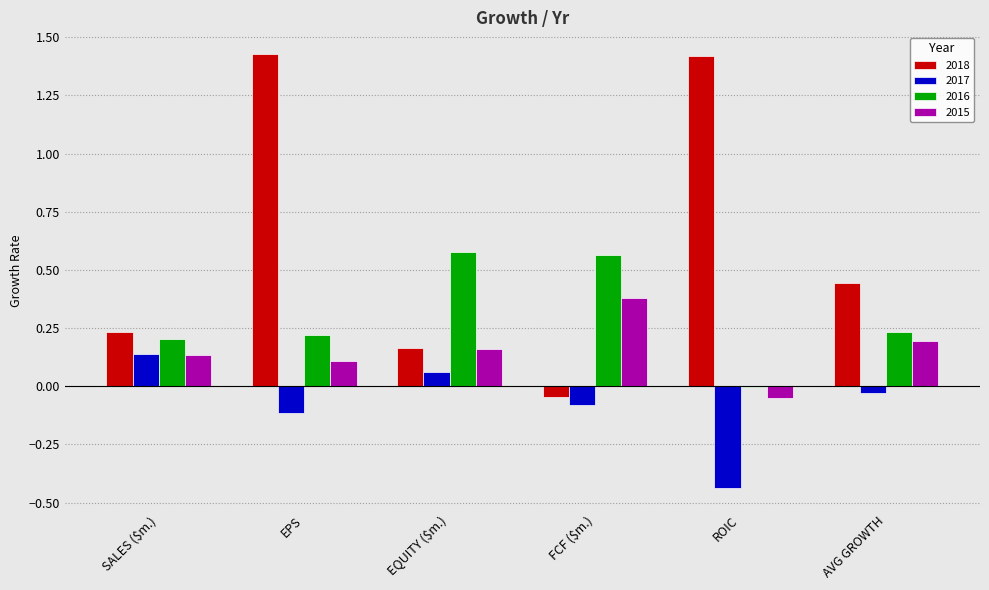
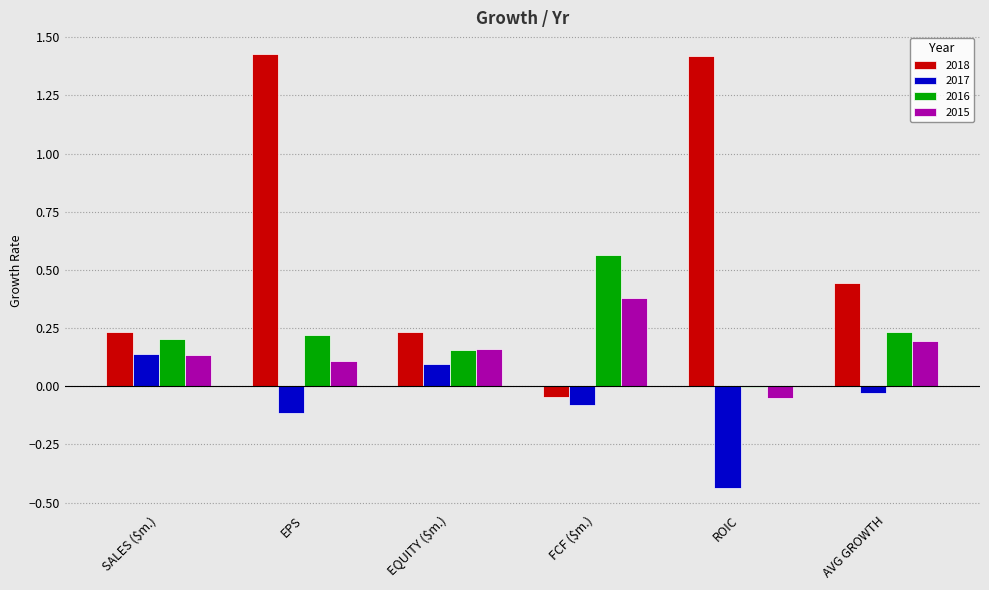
  {
    "2018": {
      "SALES ($m.)": 0.23,
      "EPS": 1.43,
-     "EQUITY ($m.)": 0.16,
+     "EQUITY ($m.)": 0.23,
      "FCF ($m.)": -0.04,
      "ROIC": 1.42,
      "AVG GROWTH": 0.45
    },
    "2017": {
      "SALES ($m.)": 0.14,
      "EPS": -0.12,
-     "EQUITY ($m.)": 0.06,
+     "EQUITY ($m.)": 0.10,
      "FCF ($m.)": -0.08,
      "ROIC": -0.44,
      "AVG GROWTH": -0.03
    },
    "2016": {
      "SALES ($m.)": 0.20,
      "EPS": 0.22,
-     "EQUITY ($m.)": 0.58,
+     "EQUITY ($m.)": 0.16,
      "FCF ($m.)": 0.56,
      "AVG GROWTH": 0.23
    },
    "2015": {
      "SALES ($m.)": 0.14,
      "EPS": 0.11,
      "EQUITY ($m.)": 0.16,
      "FCF ($m.)": 0.38,
      "ROIC": -0.05,
      "AVG GROWTH": 0.20
    }
  }
